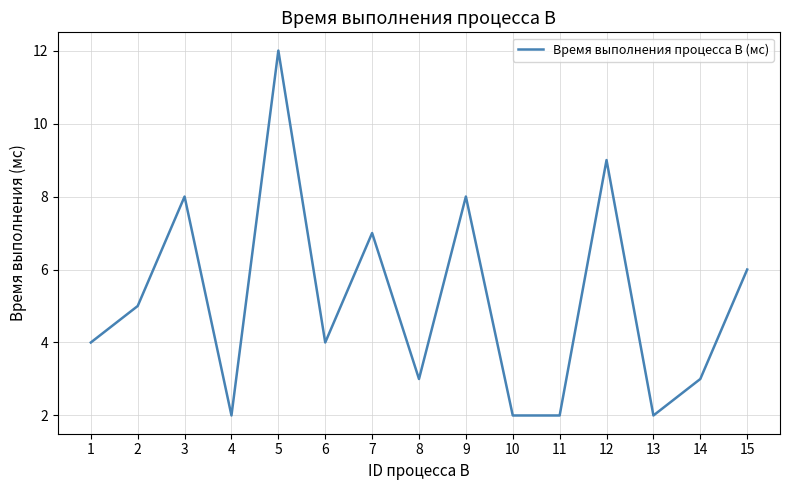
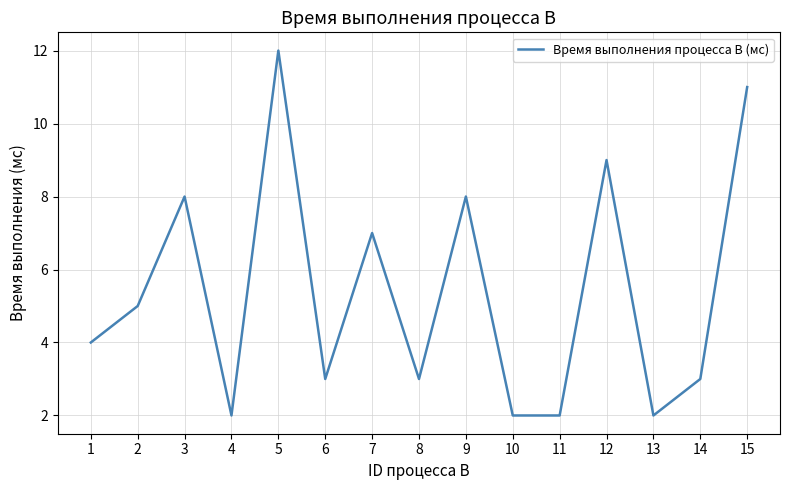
  {
    "1": 4,
    "2": 5,
    "3": 8,
    "4": 2,
    "5": 12,
-   "6": 4,
+   "6": 3,
    "7": 7,
    "8": 3,
    "9": 8,
    "10": 2,
    "11": 2,
    "12": 9,
    "13": 2,
    "14": 3,
-   "15": 6
+   "15": 11
  }
